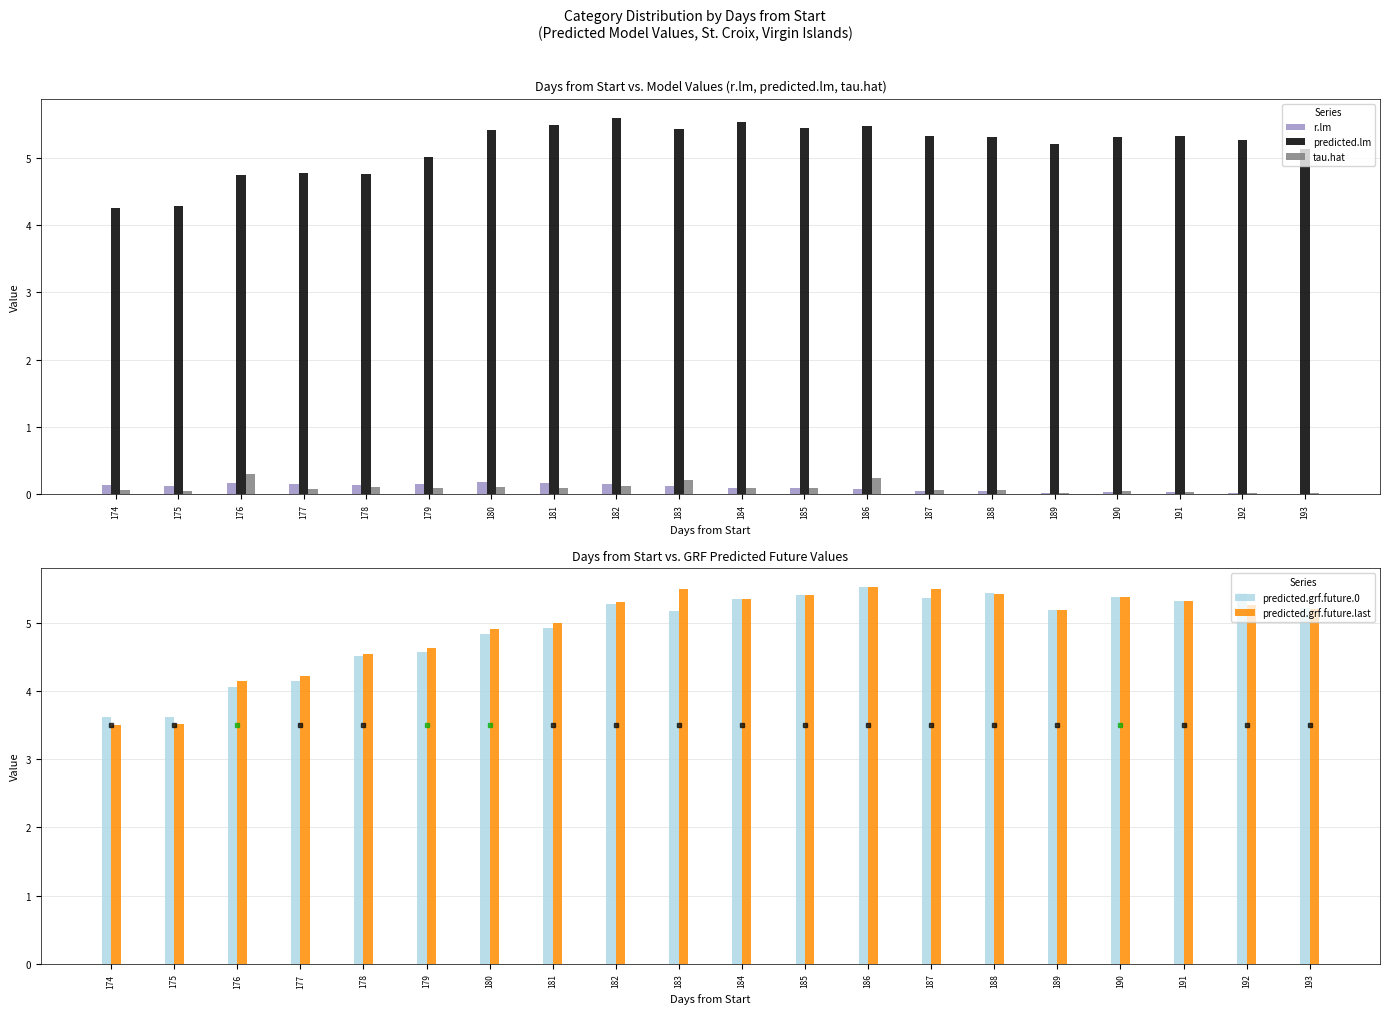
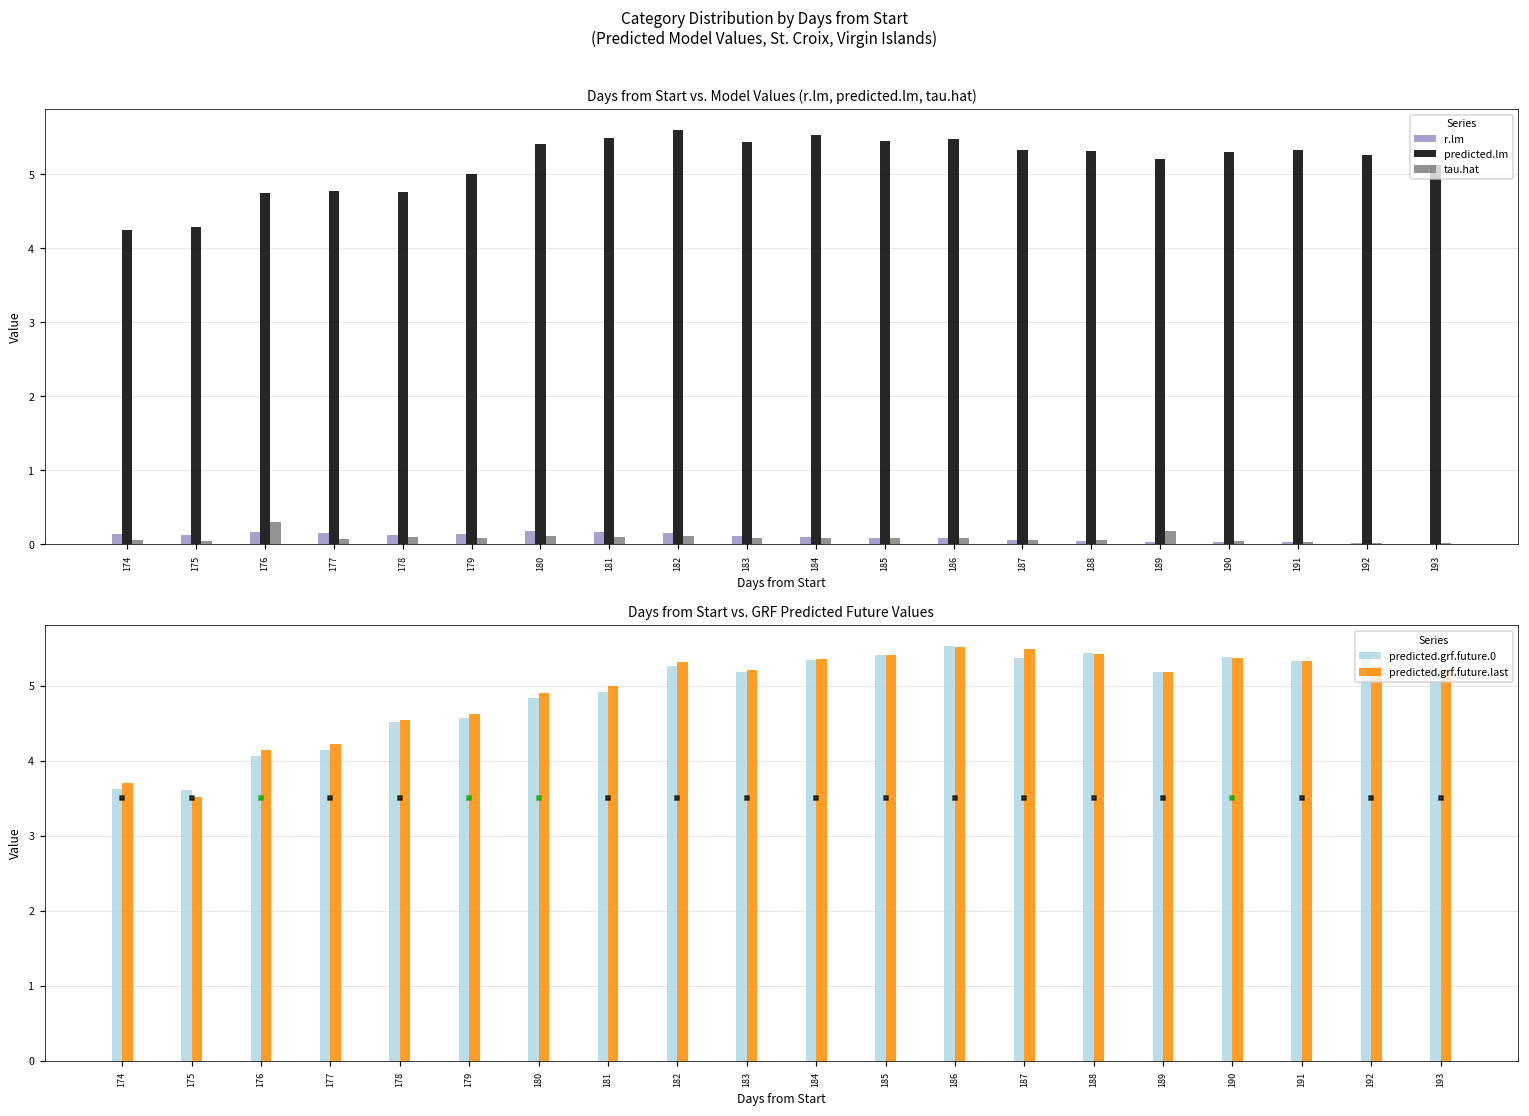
  {
    "Days from Start vs. Model Values (r.lm, predicted.lm, tau.hat)": {
      "r.lm": {
        "174": 0.1,
        "175": 0.1,
        "176": 0.2,
        "177": 0.2,
        "178": 0.1,
        "179": 0.1,
        "180": 0.2,
        "181": 0.2,
        "182": 0.2,
        "183": 0.1,
        "184": 0.1,
        "185": 0.1,
        "186": 0.1,
        "187": 0.1,
        "188": 0.0
      },
      "predicted.lm": {
        "174": 4.2,
        "175": 4.3,
        "176": 4.7,
        "177": 4.8,
        "178": 4.8,
        "179": 5.0,
        "180": 5.4,
        "181": 5.5,
        "182": 5.6,
        "183": 5.4,
        "184": 5.5,
        "185": 5.4,
        "186": 5.5,
        "187": 5.3,
        "188": 5.3,
        "189": 5.2,
        "190": 5.3,
        "191": 5.3,
        "192": 5.3
      },
      "tau.hat": {
        "174": 0.1,
        "175": 0.0,
        "176": 0.3,
        "177": 0.1,
        "178": 0.1,
        "179": 0.1,
        "180": 0.1,
        "181": 0.1,
        "182": 0.1,
-       "183": 0.2,
+       "183": 0.1,
        "184": 0.1,
        "185": 0.1,
-       "186": 0.2,
+       "186": 0.1,
        "187": 0.1,
        "188": 0.1,
-       "189": 0.0,
+       "189": 0.2,
        "190": 0.0
      }
    },
    "Days from Start vs. GRF Predicted Future Values": {
      "predicted.grf.future.0": {
        "174": 3.6,
        "175": 3.6,
        "176": 4.1,
        "177": 4.1,
        "178": 4.5,
        "179": 4.6,
        "180": 4.8,
        "181": 4.9,
        "182": 5.3,
        "183": 5.2,
        "184": 5.3,
        "185": 5.4,
        "186": 5.5,
        "187": 5.4,
        "188": 5.4,
        "189": 5.2,
        "190": 5.4,
        "191": 5.3
      },
      "predicted.grf.future.last": {
-       "174": 3.5,
+       "174": 3.7,
        "175": 3.5,
        "176": 4.1,
        "177": 4.2,
        "178": 4.5,
        "179": 4.6,
        "180": 4.9,
        "181": 5.0,
        "182": 5.3,
-       "183": 5.5,
+       "183": 5.2,
        "184": 5.3,
        "185": 5.4,
        "186": 5.5,
        "187": 5.5,
        "188": 5.4,
        "189": 5.2,
        "190": 5.4,
        "191": 5.3
      }
    }
  }
